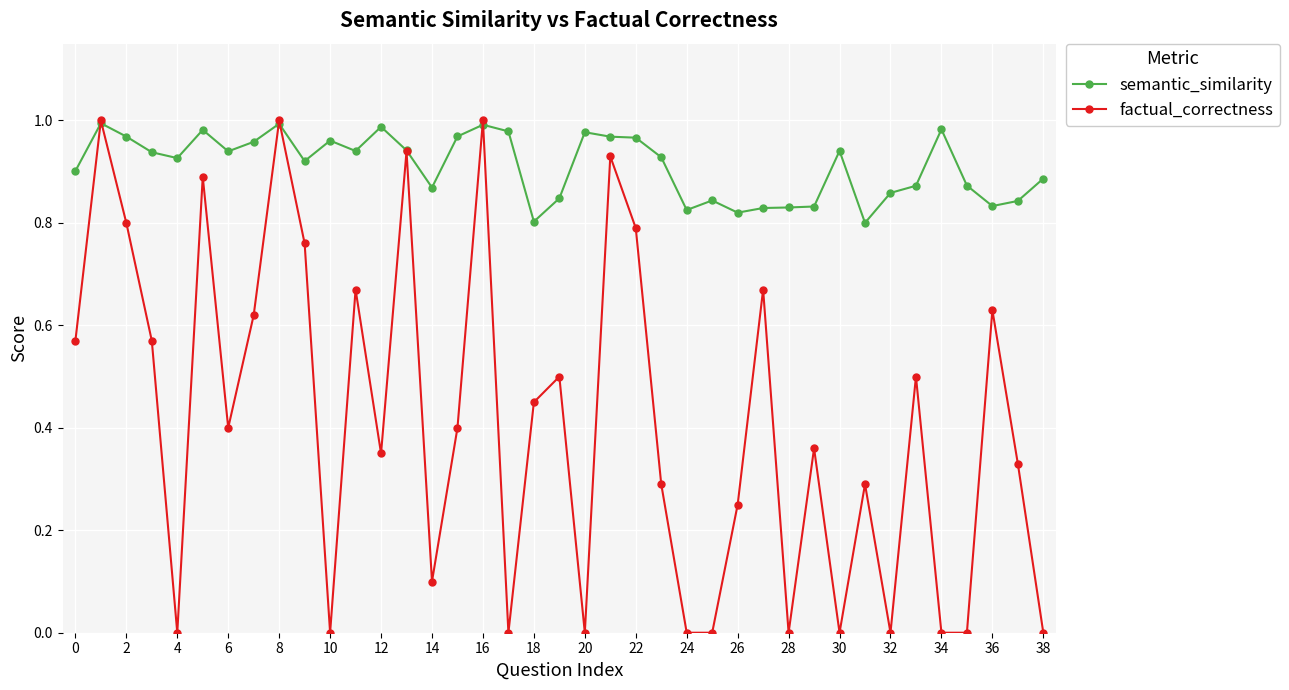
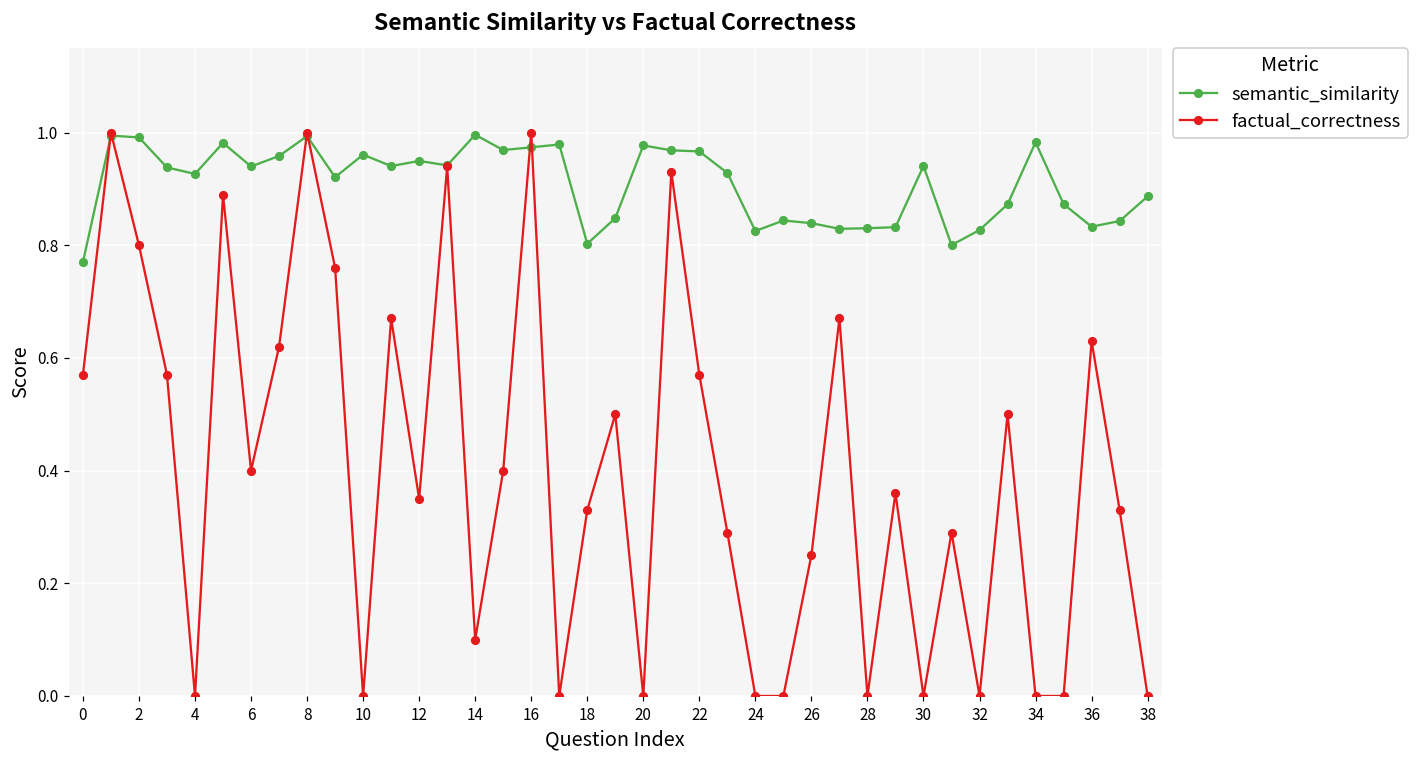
  {
    "semantic_similarity": {
-     "0": 0.90,
-     "2": 0.97,
+     "0": 0.77,
+     "2": 0.99,
      "4": 0.93,
      "6": 0.94,
      "8": 0.99,
      "10": 0.96,
-     "12": 0.99,
-     "14": 0.87,
-     "16": 0.99,
+     "12": 0.95,
+     "14": 1.00,
+     "16": 0.97,
      "18": 0.80,
      "20": 0.98,
      "22": 0.97,
      "24": 0.83,
-     "26": 0.82,
+     "26": 0.84,
      "28": 0.83,
      "30": 0.94,
-     "32": 0.86,
+     "32": 0.83,
      "34": 0.98,
      "36": 0.83,
      "38": 0.89
    },
    "factual_correctness": {
      "0": 0.57,
      "2": 0.80,
      "4": 0.00,
      "6": 0.40,
      "8": 1.00,
      "10": 0.00,
      "12": 0.35,
      "14": 0.10,
      "16": 1.00,
-     "18": 0.45,
+     "18": 0.33,
      "20": 0.00,
-     "22": 0.79,
+     "22": 0.57,
      "24": 0.00,
      "26": 0.25,
      "28": 0.00,
      "30": 0.00,
      "32": 0.00,
      "34": 0.00,
      "36": 0.63,
      "38": 0.00
    }
  }
